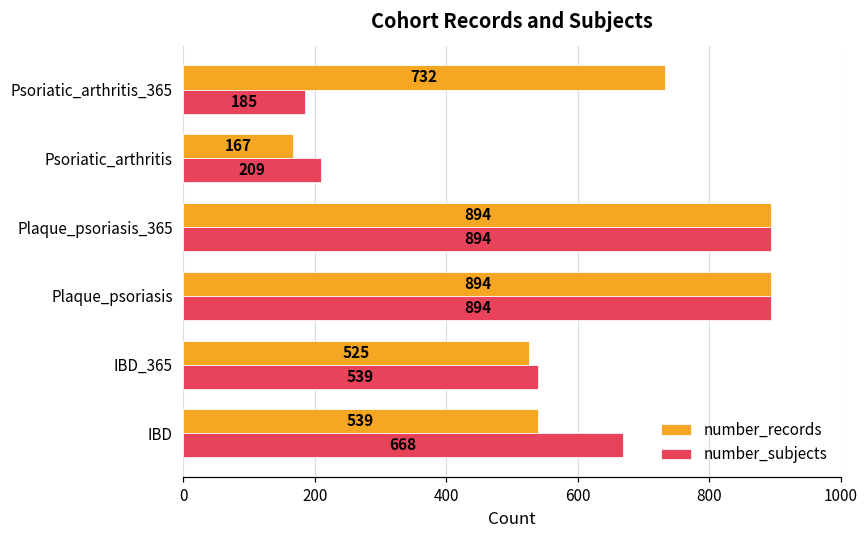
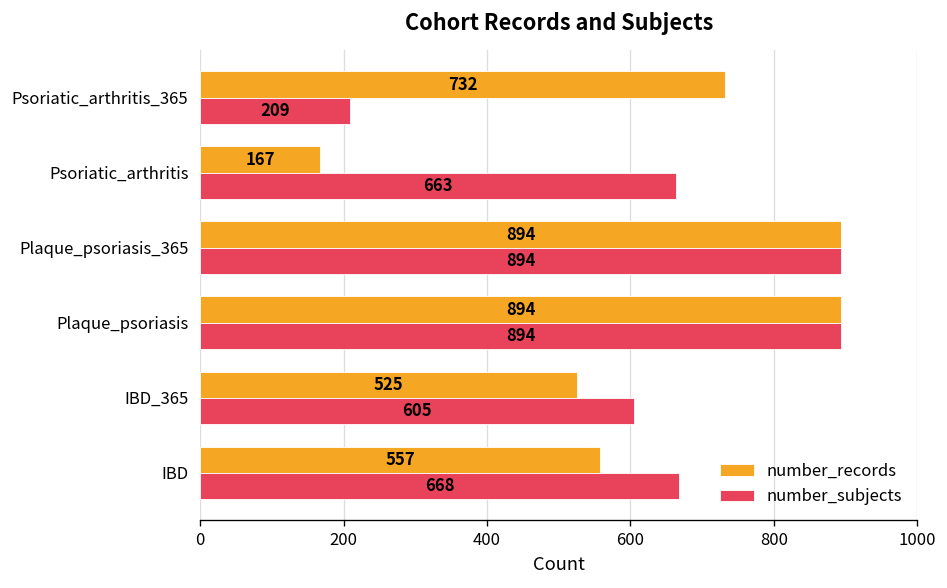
  {
    "number_records": {
      "Psoriatic_arthritis_365": 732,
      "Psoriatic_arthritis": 167,
      "Plaque_psoriasis_365": 894,
      "Plaque_psoriasis": 894,
      "IBD_365": 525,
-     "IBD": 539
+     "IBD": 557
    },
    "number_subjects": {
-     "Psoriatic_arthritis_365": 185,
-     "Psoriatic_arthritis": 209,
+     "Psoriatic_arthritis_365": 209,
+     "Psoriatic_arthritis": 663,
      "Plaque_psoriasis_365": 894,
      "Plaque_psoriasis": 894,
-     "IBD_365": 539,
+     "IBD_365": 605,
      "IBD": 668
    }
  }
